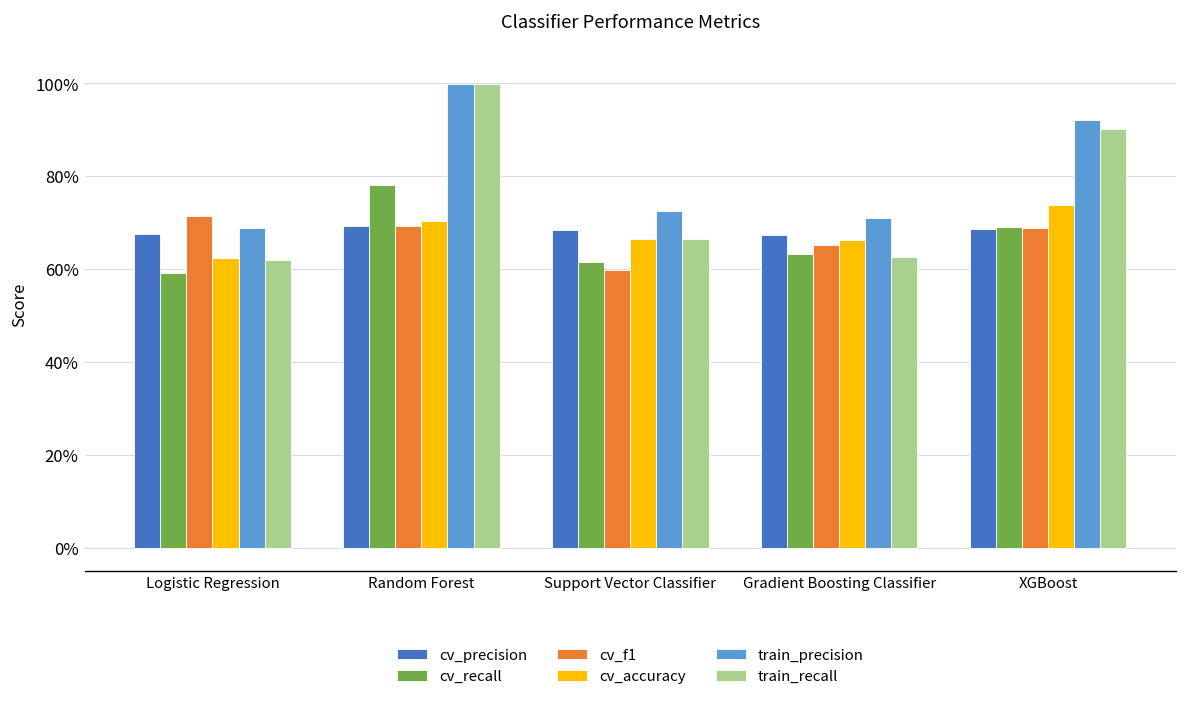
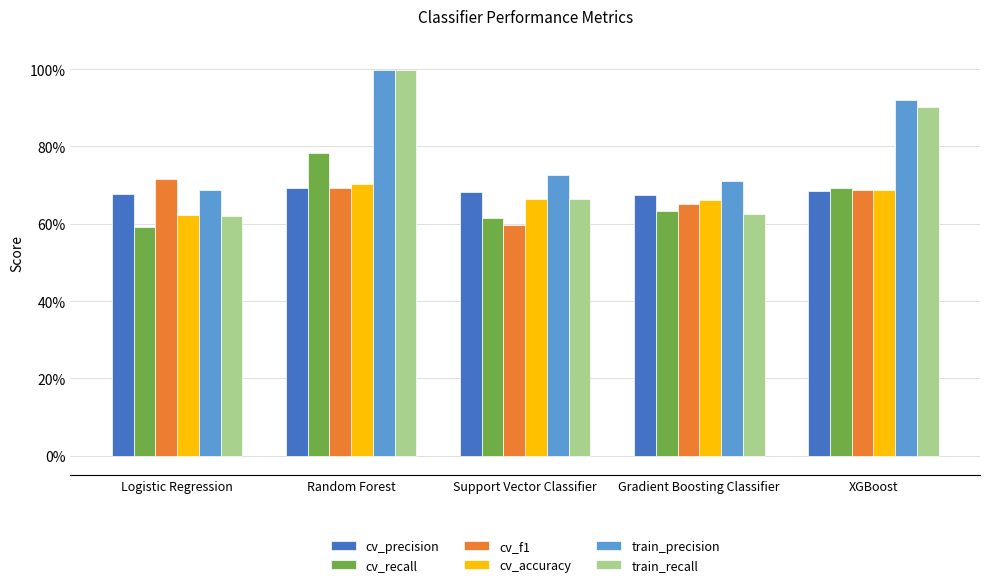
  {
    "cv_recall": {
      "Logistic Regression": "59%",
      "Random Forest": "78%",
      "Support Vector Classifier": "62%",
      "Gradient Boosting Classifier": "63%",
      "XGBoost": "69%"
    },
    "cv_f1": {
      "Logistic Regression": "72%",
      "Random Forest": "69%",
      "Support Vector Classifier": "60%",
      "Gradient Boosting Classifier": "65%",
      "XGBoost": "69%"
    },
    "cv_accuracy": {
      "Logistic Regression": "62%",
      "Random Forest": "70%",
      "Support Vector Classifier": "66%",
      "Gradient Boosting Classifier": "66%",
-     "XGBoost": "74%"
+     "XGBoost": "69%"
    },
    "train_recall": {
      "Logistic Regression": "62%",
      "Random Forest": "100%",
      "Support Vector Classifier": "66%",
      "Gradient Boosting Classifier": "63%",
      "XGBoost": "90%"
    }
  }
